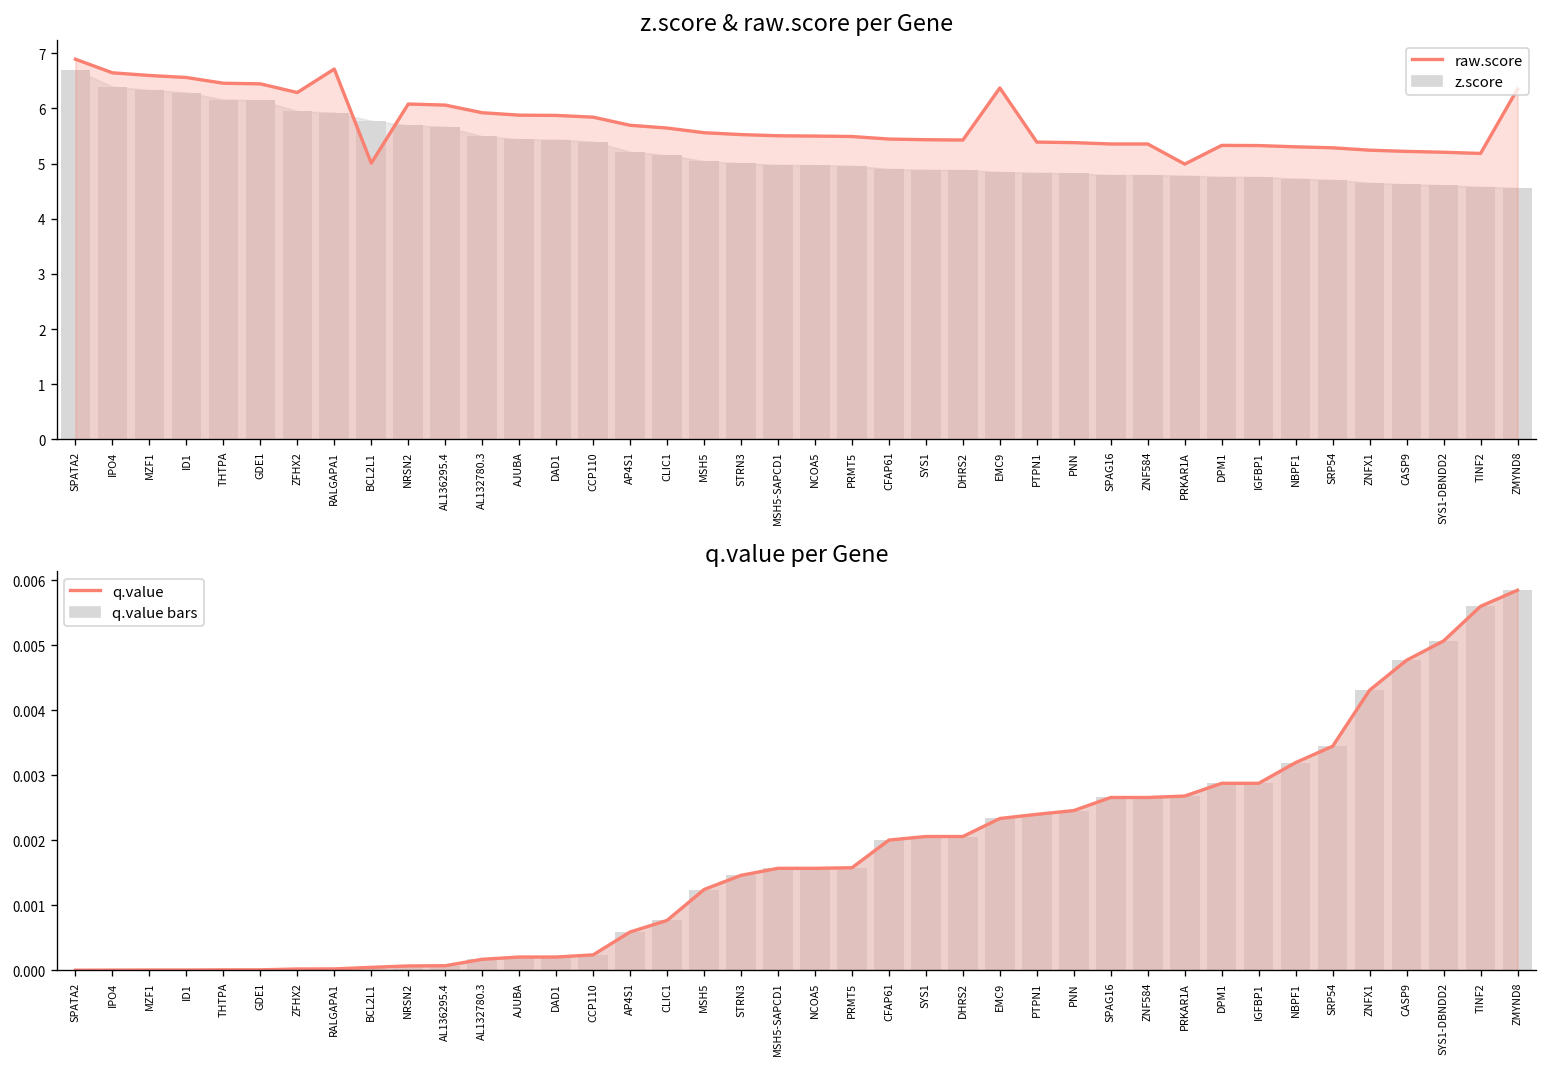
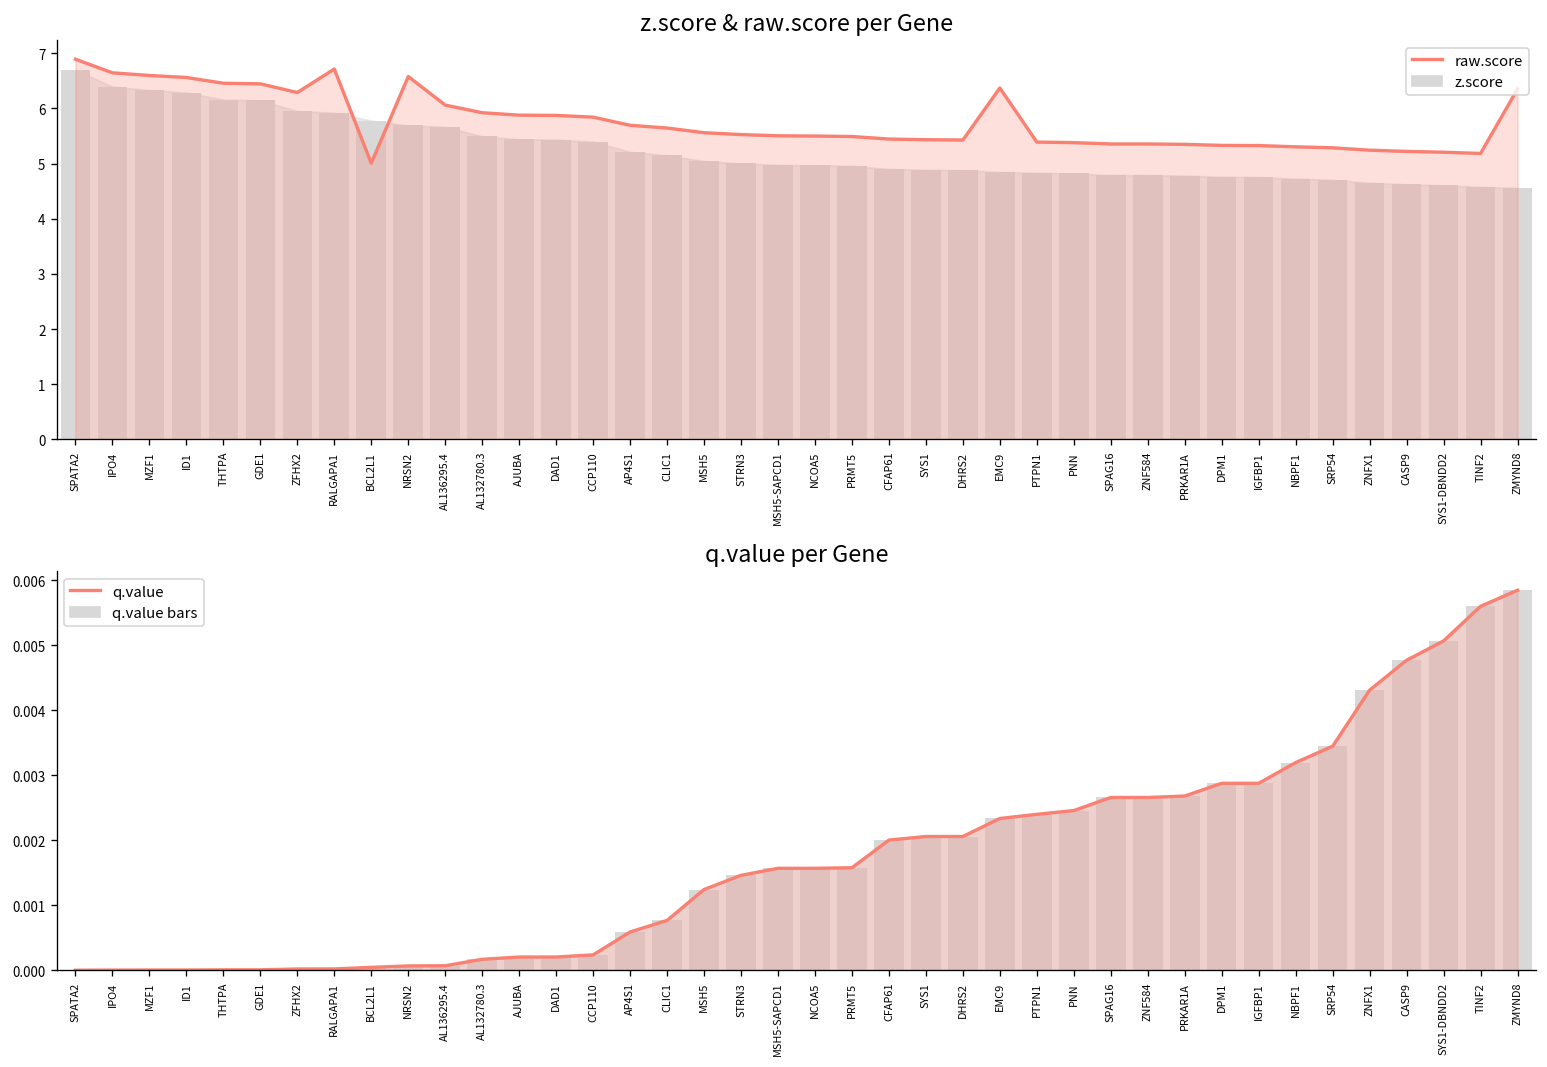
  {
    "z.score & raw.score per Gene": {
      "raw.score": {
        "SPATA2": 6.9,
        "IPO4": 6.6,
        "MZF1": 6.6,
        "ID1": 6.6,
        "THTPA": 6.5,
        "GDE1": 6.4,
        "ZFHX2": 6.3,
        "RALGAPA1": 6.7,
        "BCL2L1": 5.0,
-       "NRSN2": 6.1,
+       "NRSN2": 6.6,
        "AL136295.4": 6.1,
        "AL132780.3": 5.9,
        "AJUBA": 5.9,
        "DAD1": 5.9,
        "CCP110": 5.8,
        "AP4S1": 5.7,
        "CLIC1": 5.6,
        "MSH5": 5.6,
        "STRN3": 5.5,
        "MSH5-SAPCD1": 5.5,
        "NCOA5": 5.5,
        "PRMT5": 5.5,
        "CFAP61": 5.4,
        "SYS1": 5.4,
        "DHRS2": 5.4,
        "EMC9": 6.4,
        "PTPN1": 5.4,
        "PNN": 5.4,
        "SPAG16": 5.4,
        "ZNF584": 5.4,
-       "PRKAR1A": 5.0,
+       "PRKAR1A": 5.3,
        "DPM1": 5.3,
        "IGFBP1": 5.3,
        "NBPF1": 5.3,
        "SRP54": 5.3,
        "ZNFX1": 5.2,
        "CASP9": 5.2,
        "SYS1-DBNDD2": 5.2,
        "TINF2": 5.2
      }
    }
  }
